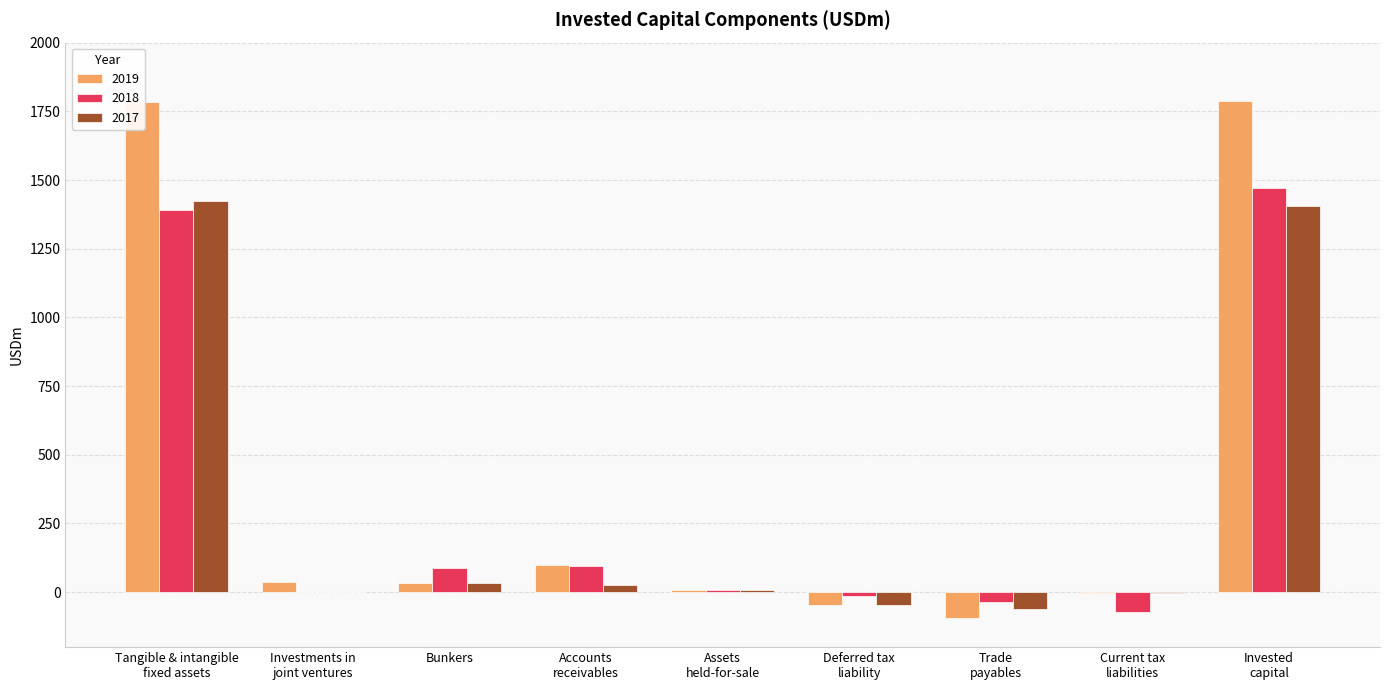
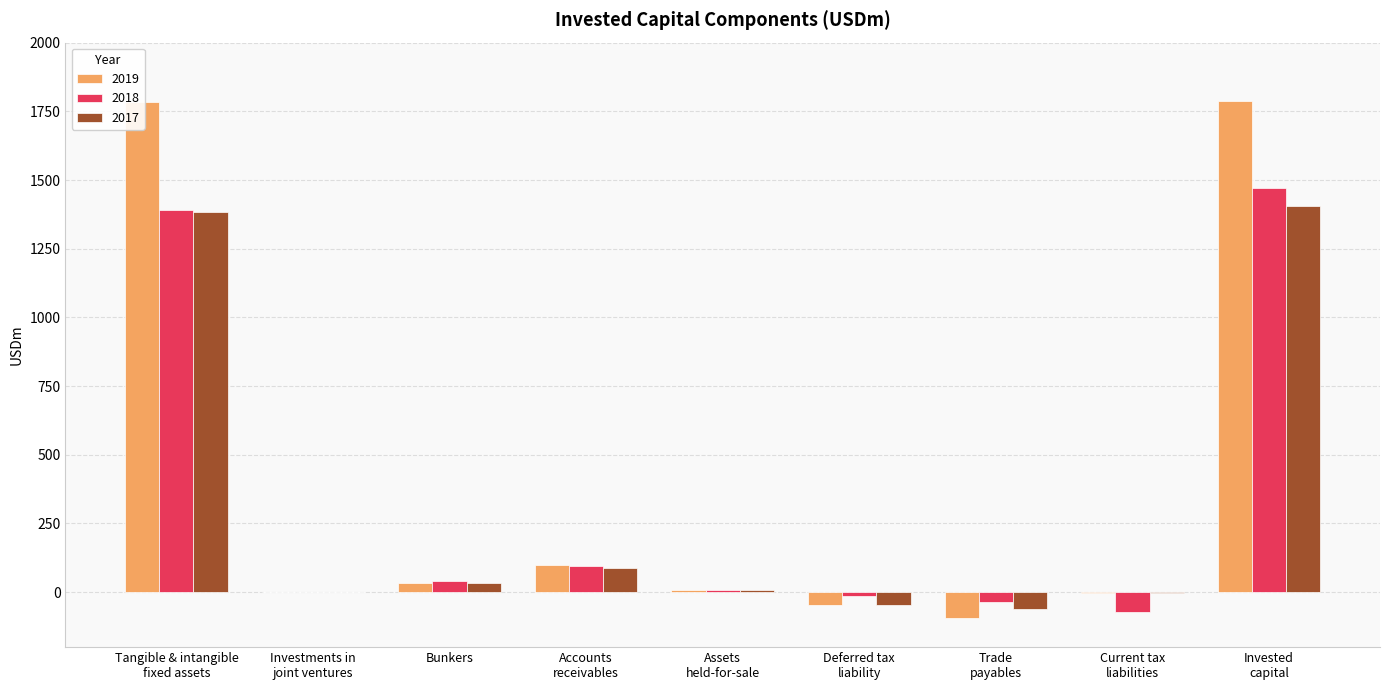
  {
    "2019": {
-     "Investments in joint ventures": 40,
+     "Investments in joint ventures": 0,
      "Bunkers": 30,
      "Accounts receivables": 100,
      "Assets held-for-sale": 10,
      "Deferred tax liability": -40,
      "Trade payables": -90,
      "Invested capital": 1790
    },
    "2018": {
      "Tangible & intangible fixed assets": 1390,
-     "Bunkers": 90,
+     "Bunkers": 40,
      "Accounts receivables": 100,
      "Deferred tax liability": -20,
      "Trade payables": -40,
      "Current tax liabilities": -70,
      "Invested capital": 1470
    },
    "2017": {
-     "Tangible & intangible fixed assets": 1420,
+     "Tangible & intangible fixed assets": 1380,
      "Bunkers": 30,
-     "Accounts receivables": 30,
+     "Accounts receivables": 90,
      "Deferred tax liability": -40,
      "Trade payables": -60,
      "Invested capital": 1410
    }
  }
